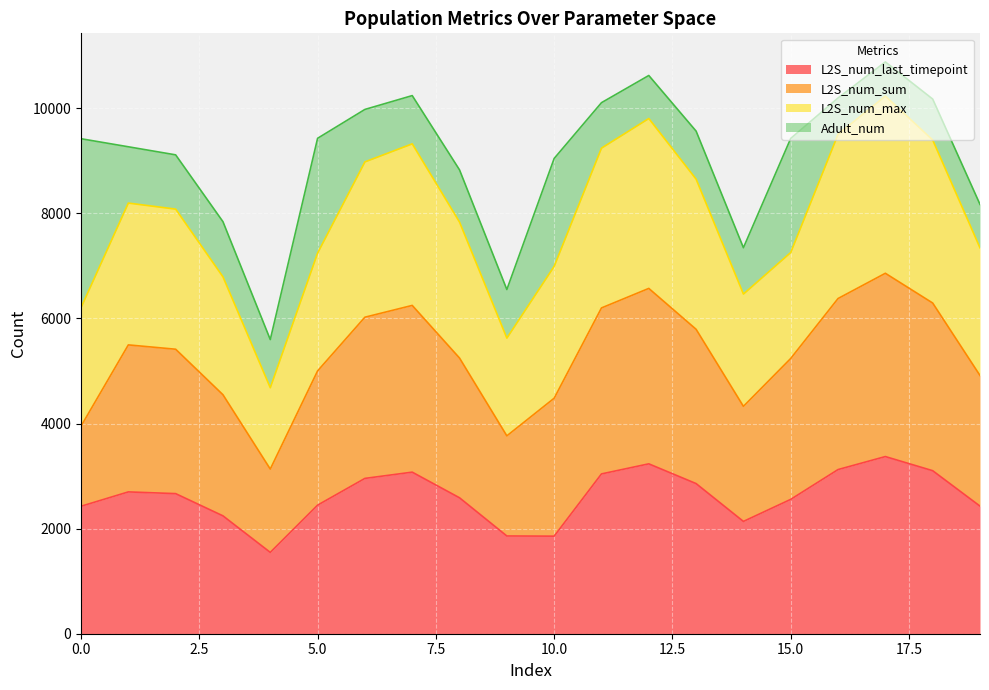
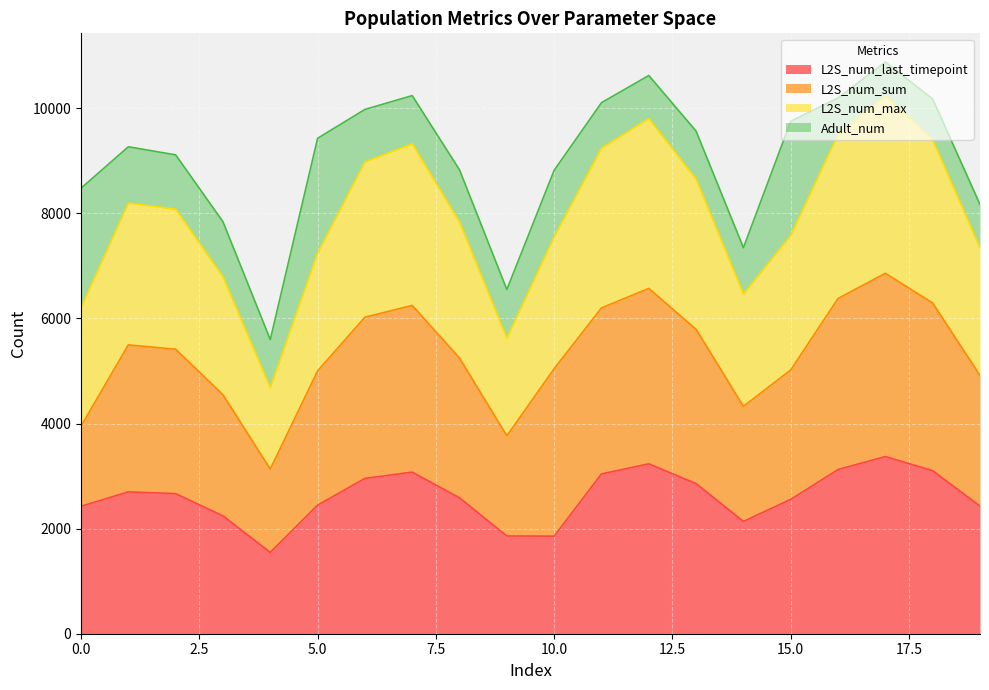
  {
    "L2S_num_last_timepoint": {
      "0.0": 2400,
      "5.0": 2400,
      "10.0": 1900,
      "15.0": 2600
    },
    "L2S_num_sum": {
      "0.0": 1500,
      "5.0": 2600,
-     "10.0": 2600,
-     "15.0": 2700
+     "10.0": 3200,
+     "15.0": 2500
    },
    "L2S_num_max": {
      "0.0": 2300,
      "5.0": 2200,
      "10.0": 2500,
-     "15.0": 2000
+     "15.0": 2600
    },
    "Adult_num": {
-     "0.0": 3200,
+     "0.0": 2300,
      "5.0": 2200,
-     "10.0": 2100
+     "10.0": 1300
    }
  }
